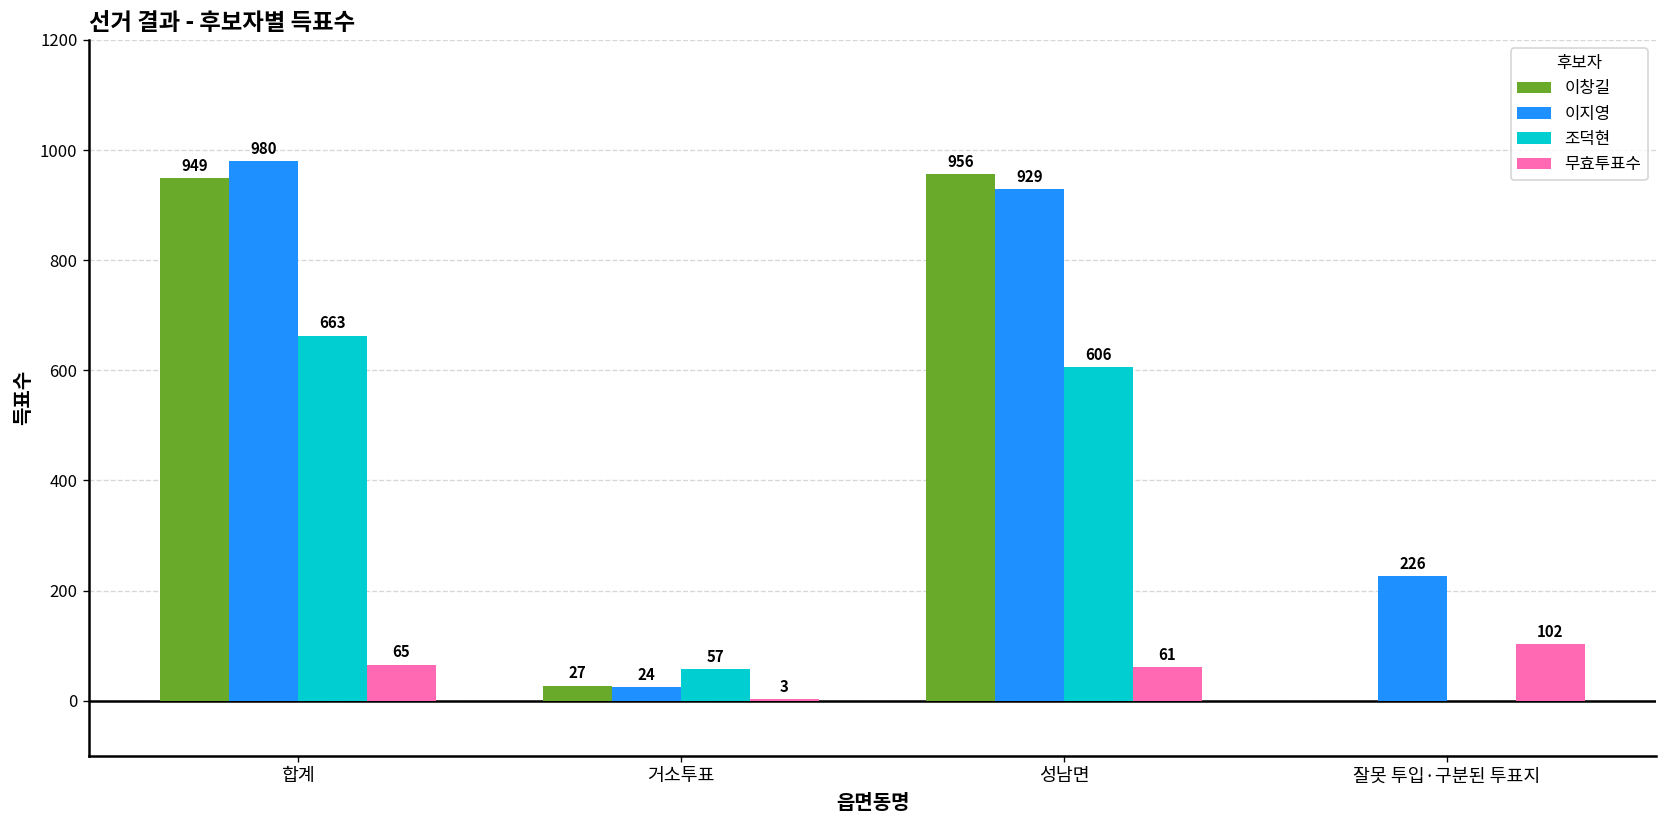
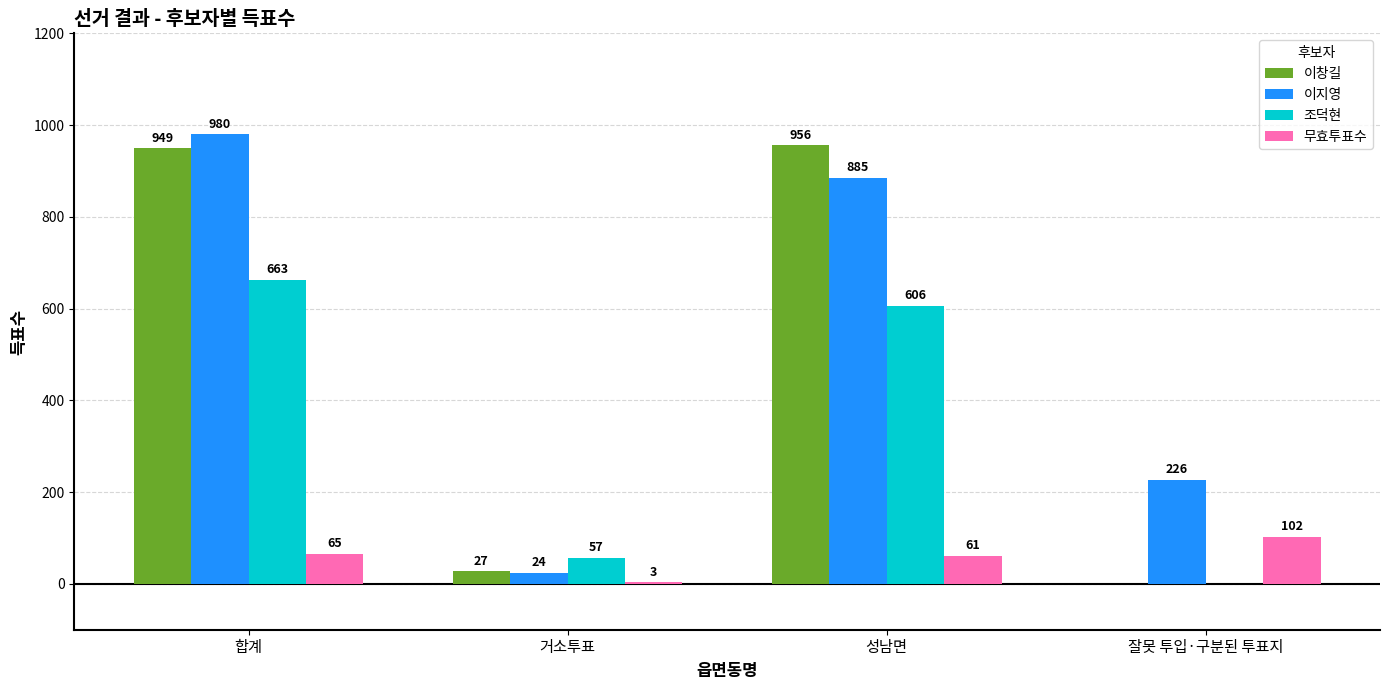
  {
    "이창길": {
      "합계": 949,
      "거소투표": 27,
      "성남면": 956
    },
    "이지영": {
      "합계": 980,
      "거소투표": 24,
-     "성남면": 929,
+     "성남면": 885,
      "잘못 투입·구분된 투표지": 226
    },
    "조덕현": {
      "합계": 663,
      "거소투표": 57,
      "성남면": 606
    },
    "무효투표수": {
      "합계": 65,
      "거소투표": 3,
      "성남면": 61,
      "잘못 투입·구분된 투표지": 102
    }
  }
